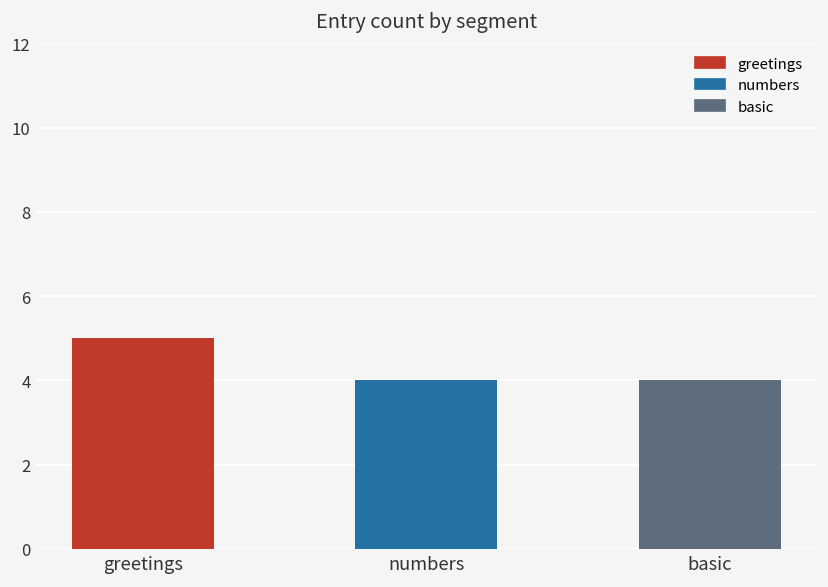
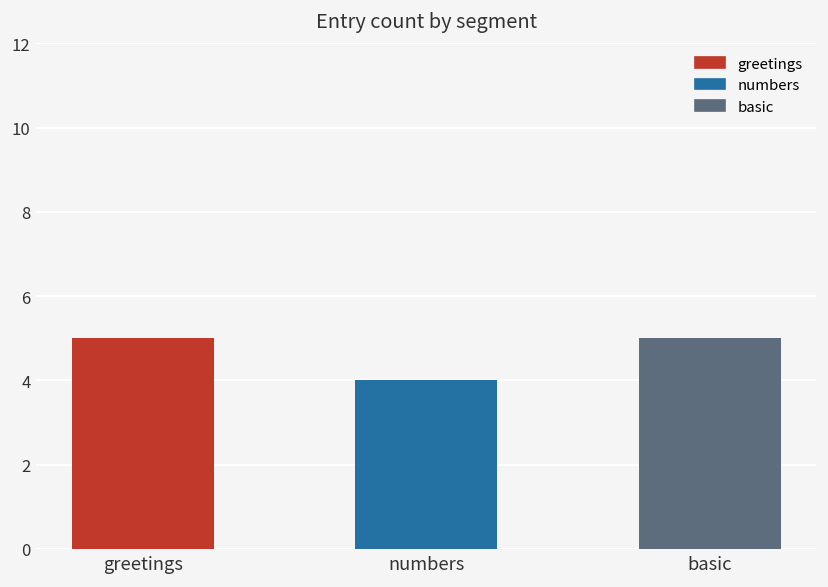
  {
    "greetings": 5,
    "numbers": 4,
-   "basic": 4
+   "basic": 5
  }
